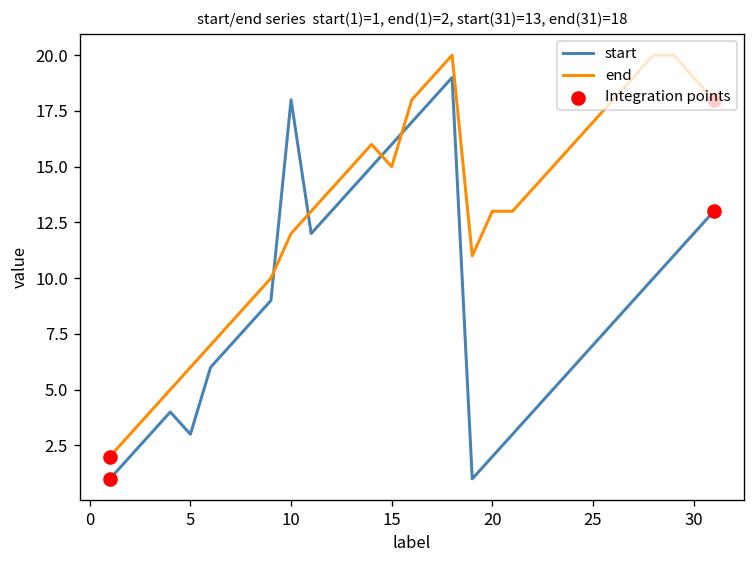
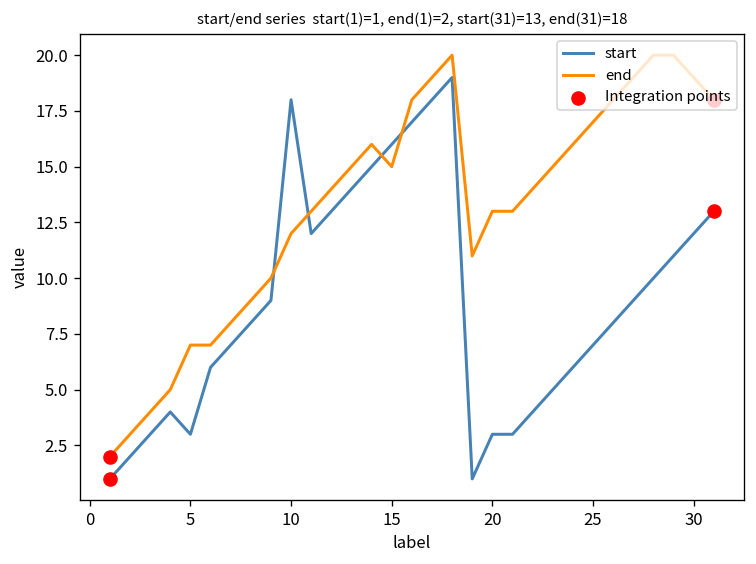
  {
    "start": {
      "5": 3,
      "10": 18,
      "15": 16,
-     "20": 2,
+     "20": 3,
      "25": 7,
      "30": 12
    },
    "end": {
-     "5": 6,
+     "5": 7,
      "10": 12,
      "15": 15,
      "20": 13,
      "25": 17
    }
  }
